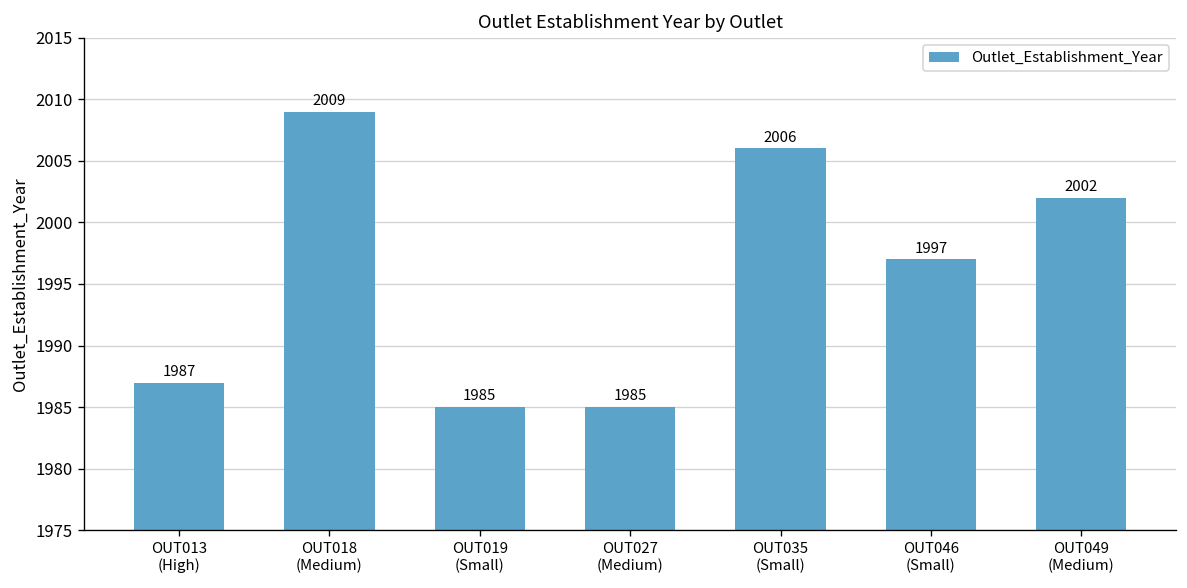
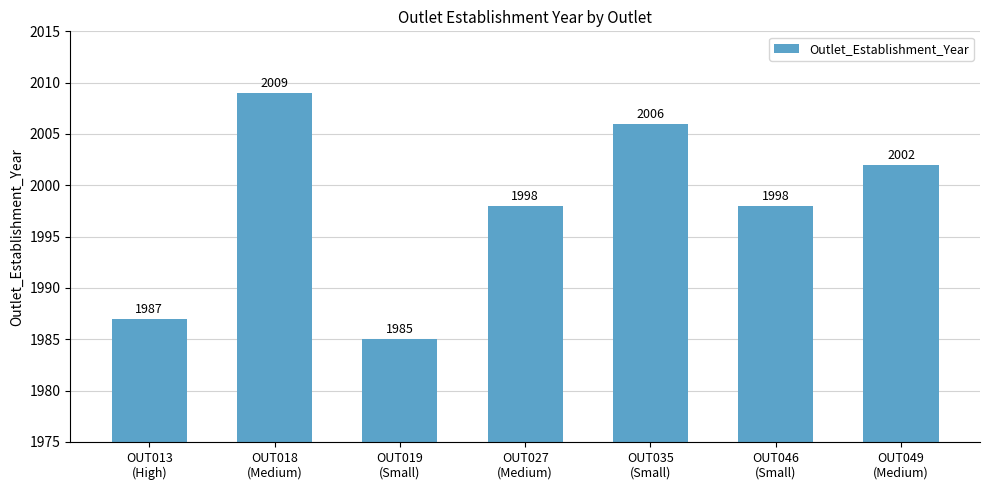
  {
    "OUT013 (High)": 1987,
    "OUT018 (Medium)": 2009,
    "OUT019 (Small)": 1985,
-   "OUT027 (Medium)": 1985,
+   "OUT027 (Medium)": 1998,
    "OUT035 (Small)": 2006,
-   "OUT046 (Small)": 1997,
+   "OUT046 (Small)": 1998,
    "OUT049 (Medium)": 2002
  }
